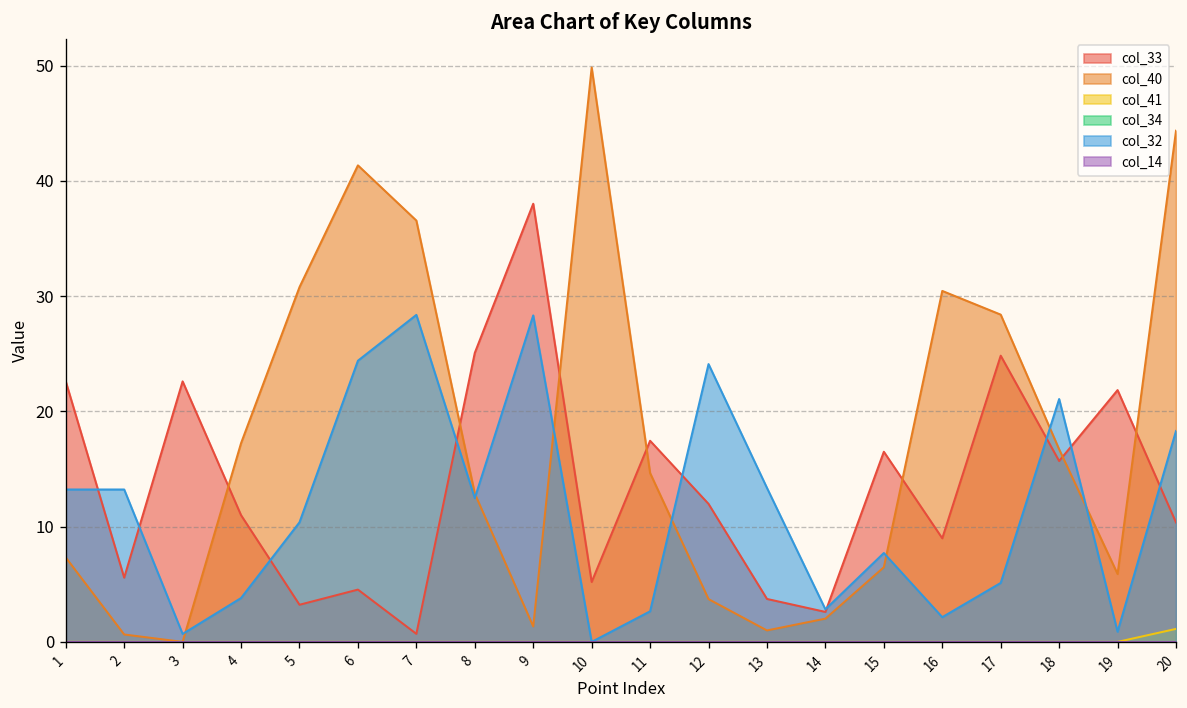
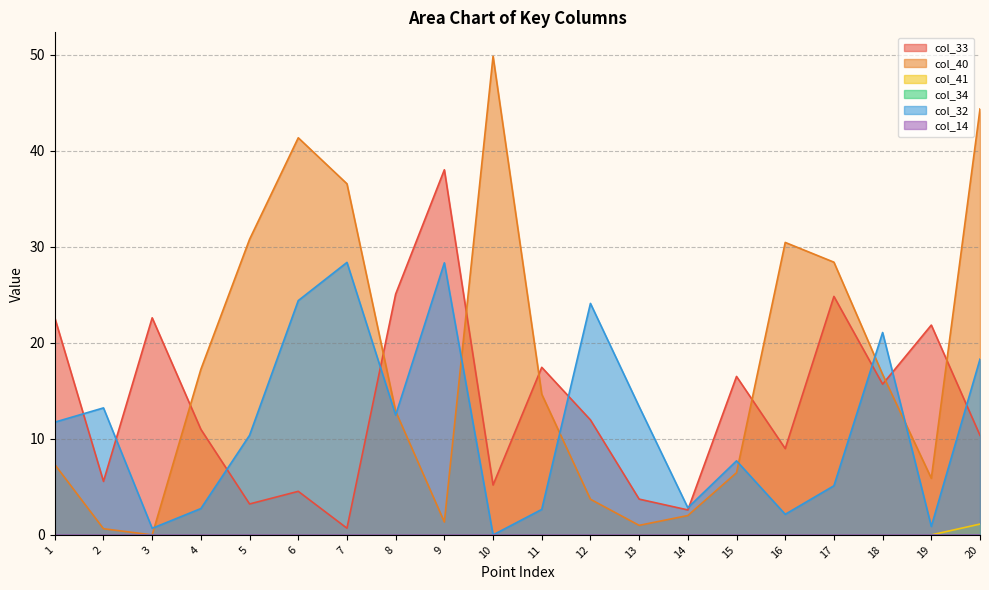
  {
    "col_41": {
      "20": 1
    },
    "col_14": {
      "20": 0
    },
    "col_32": {
-     "1": 13,
+     "1": 12,
      "2": 13,
      "3": 1,
-     "4": 4,
+     "4": 3,
      "5": 10,
      "6": 24,
      "7": 28,
      "8": 12,
      "9": 28,
      "11": 3,
      "12": 24,
      "13": 13,
      "15": 8,
      "16": 2,
      "17": 5,
      "18": 21,
      "19": 1,
      "20": 18
    }
  }
